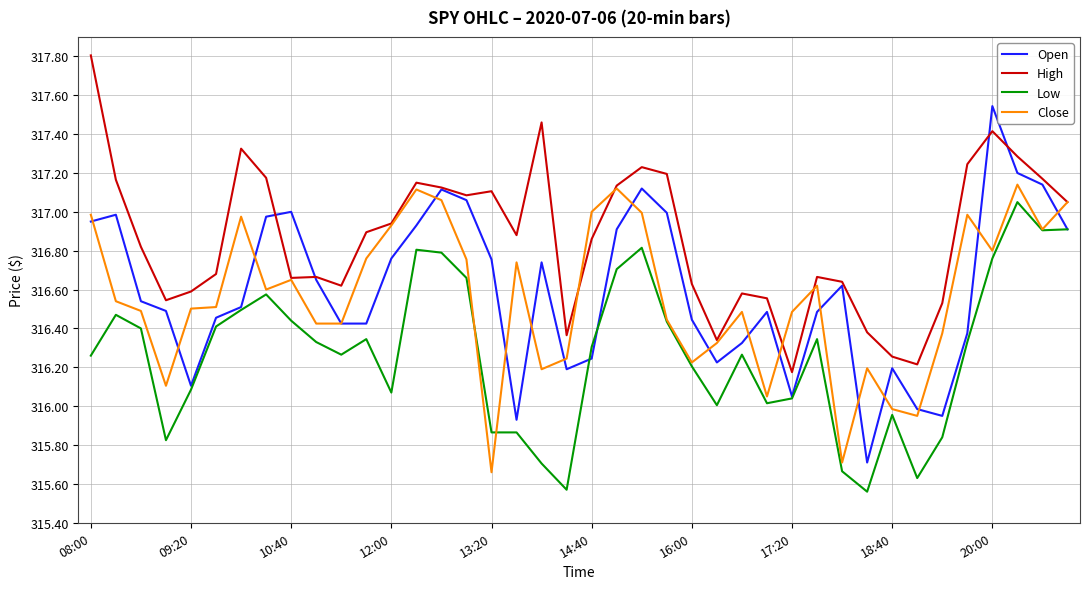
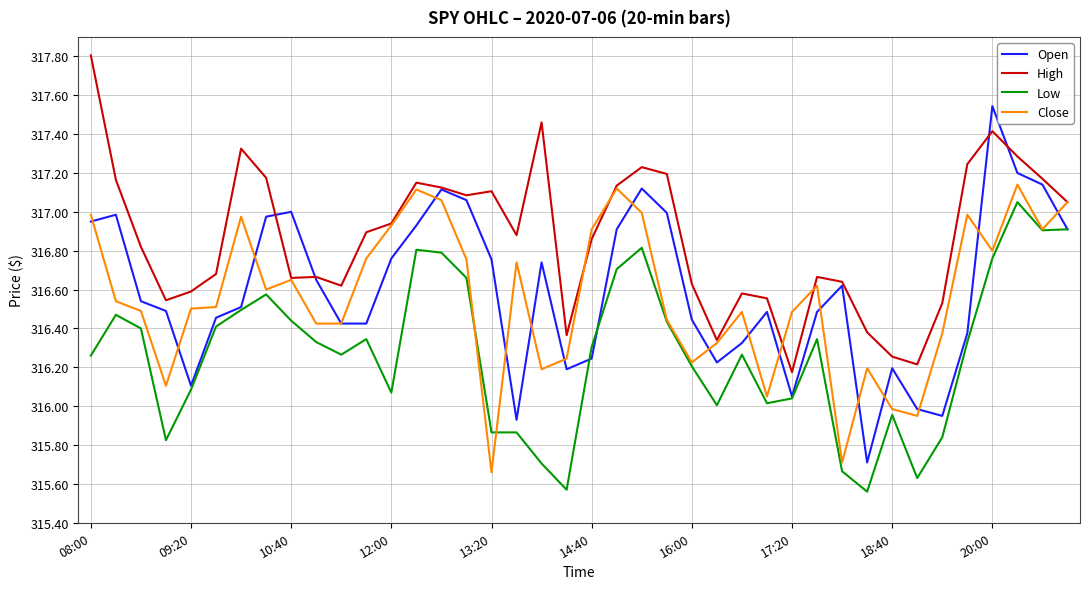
  {
    "Open": {
      "08:00": 316.95,
      "09:20": 316.11,
      "10:40": 317.00,
      "12:00": 316.76,
      "13:20": 316.76,
      "14:40": 316.25,
      "16:00": 316.45,
      "18:40": 316.20,
      "20:00": 317.54
    },
    "High": {
      "08:00": 317.81,
      "09:20": 316.59,
      "13:20": 317.11,
      "14:40": 316.86,
      "16:00": 316.63,
      "17:20": 316.18,
      "18:40": 316.26,
      "20:00": 317.42
    },
    "Low": {
      "08:00": 316.26,
      "09:20": 316.09,
      "10:40": 316.44,
      "12:00": 316.07,
      "13:20": 315.87,
      "14:40": 316.31,
      "16:00": 316.21,
      "18:40": 315.96,
      "20:00": 316.76
    },
    "Close": {
      "08:00": 316.99,
      "09:20": 316.50,
      "13:20": 315.66,
-     "14:40": 317.00,
+     "14:40": 316.91,
      "16:00": 316.23,
      "17:20": 316.49,
      "18:40": 315.99,
      "20:00": 316.80
    }
  }
